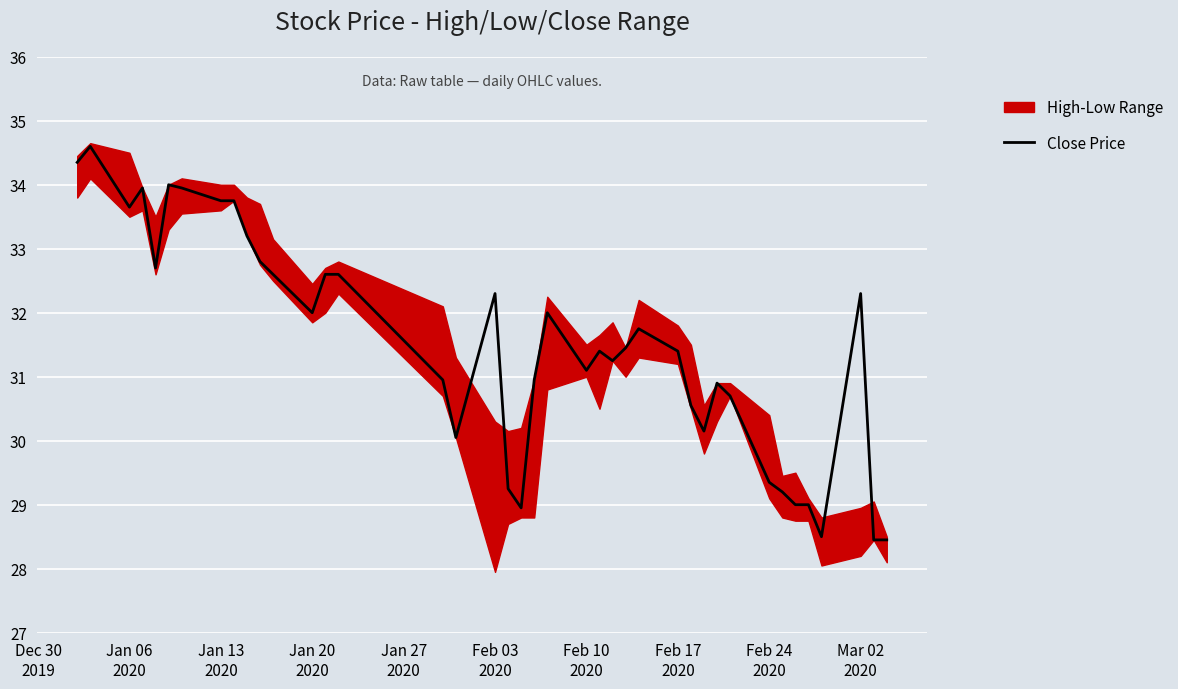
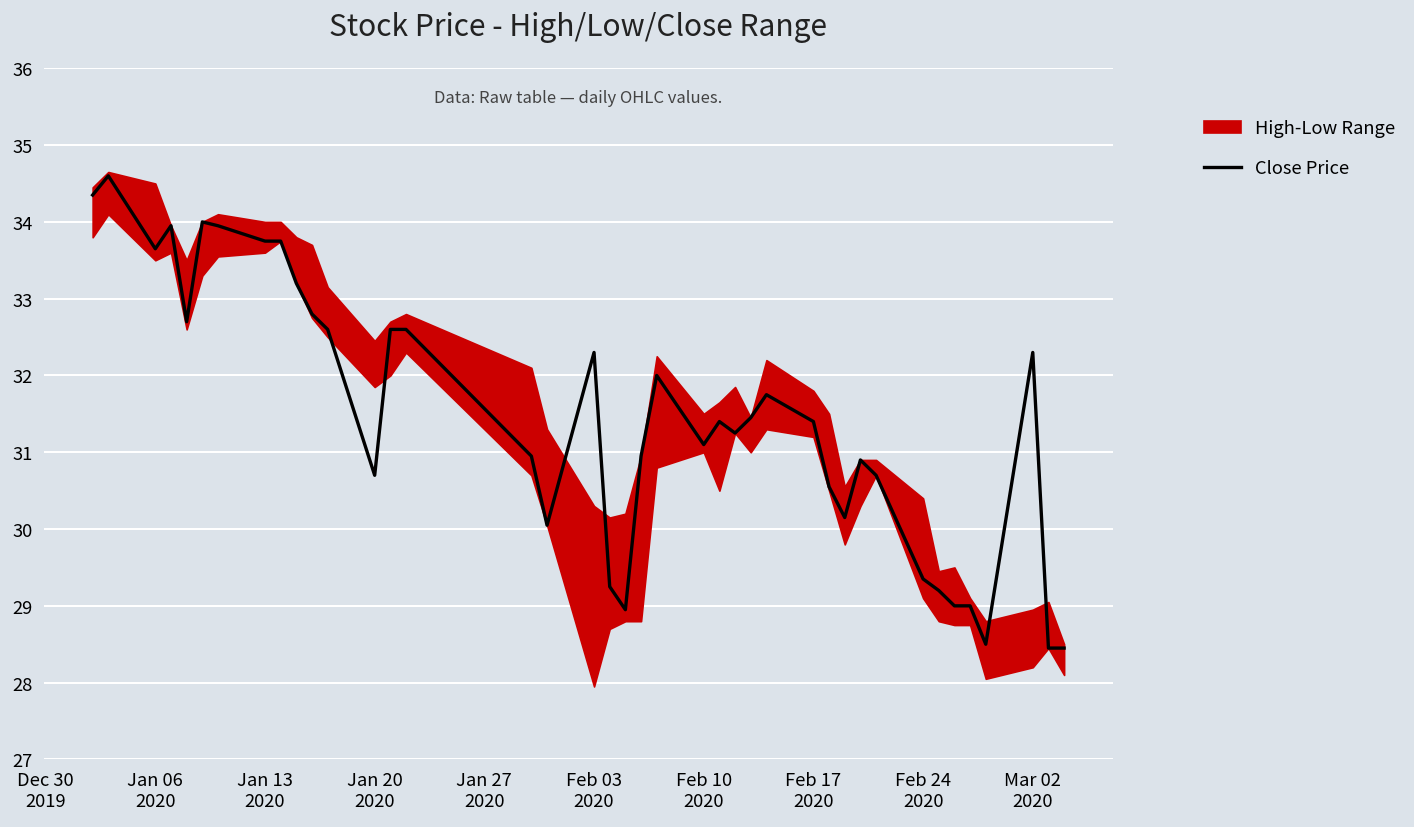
  {
    "Close Price": {
      "Jan 06 2020": 33.7,
      "Jan 13 2020": 33.8,
-     "Jan 20 2020": 32.0,
+     "Jan 20 2020": 30.7,
      "Feb 03 2020": 32.3,
      "Feb 10 2020": 31.1,
      "Feb 17 2020": 31.4,
      "Feb 24 2020": 29.4,
      "Mar 02 2020": 32.3
    }
  }
